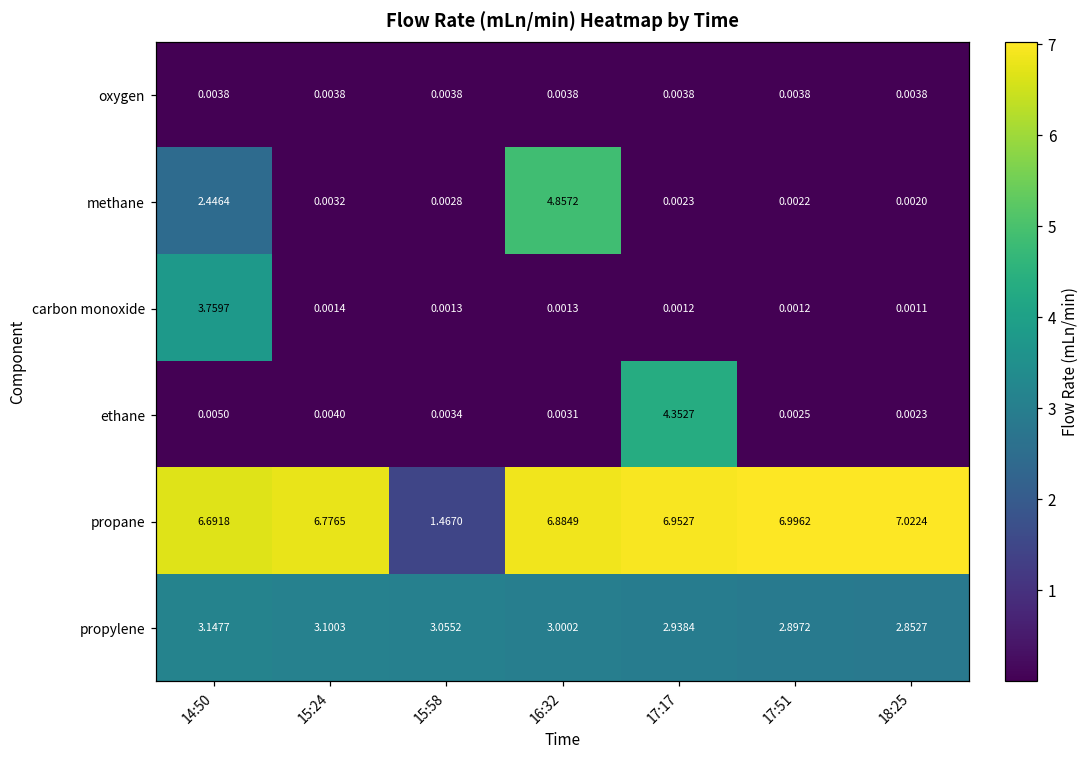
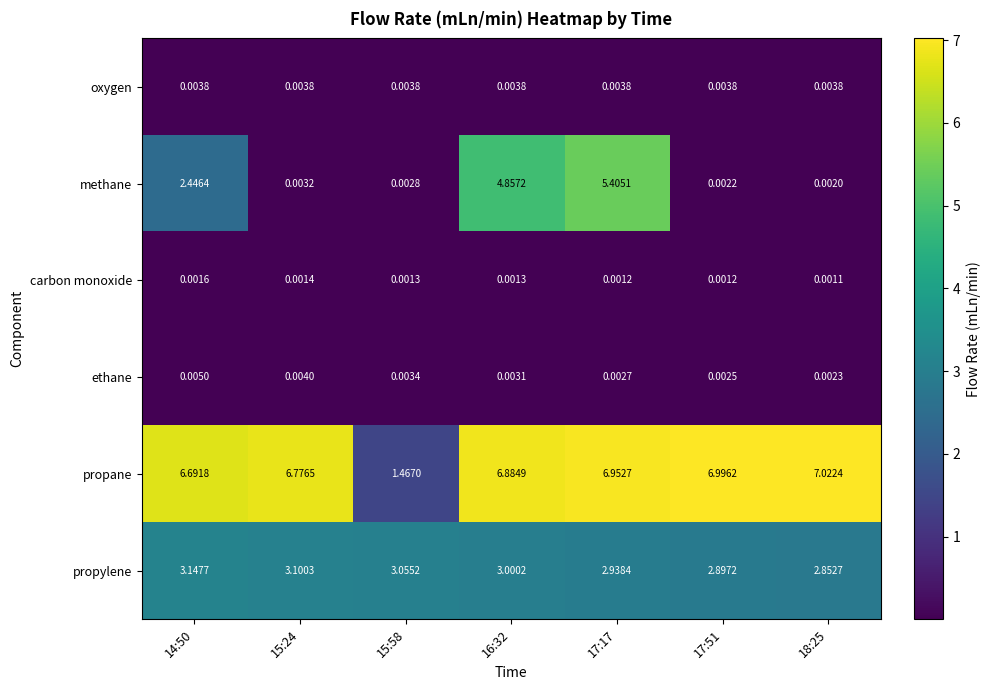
  {
    "oxygen": {
      "14:50": 0.0038,
      "15:24": 0.0038,
      "15:58": 0.0038,
      "16:32": 0.0038,
      "17:17": 0.0038,
      "17:51": 0.0038,
      "18:25": 0.0038
    },
    "methane": {
      "14:50": 2.4464,
      "15:24": 0.0032,
      "15:58": 0.0028,
      "16:32": 4.8572,
-     "17:17": 0.0023,
+     "17:17": 5.4051,
      "17:51": 0.0022,
      "18:25": 0.0020
    },
    "carbon monoxide": {
-     "14:50": 3.7597,
+     "14:50": 0.0016,
      "15:24": 0.0014,
      "15:58": 0.0013,
      "16:32": 0.0013,
      "17:17": 0.0012,
      "17:51": 0.0012,
      "18:25": 0.0011
    },
    "ethane": {
      "14:50": 0.0050,
      "15:24": 0.0040,
      "15:58": 0.0034,
      "16:32": 0.0031,
-     "17:17": 4.3527,
+     "17:17": 0.0027,
      "17:51": 0.0025,
      "18:25": 0.0023
    },
    "propane": {
      "14:50": 6.6918,
      "15:24": 6.7765,
      "15:58": 1.4670,
      "16:32": 6.8849,
      "17:17": 6.9527,
      "17:51": 6.9962,
      "18:25": 7.0224
    },
    "propylene": {
      "14:50": 3.1477,
      "15:24": 3.1003,
      "15:58": 3.0552,
      "16:32": 3.0002,
      "17:17": 2.9384,
      "17:51": 2.8972,
      "18:25": 2.8527
    }
  }
